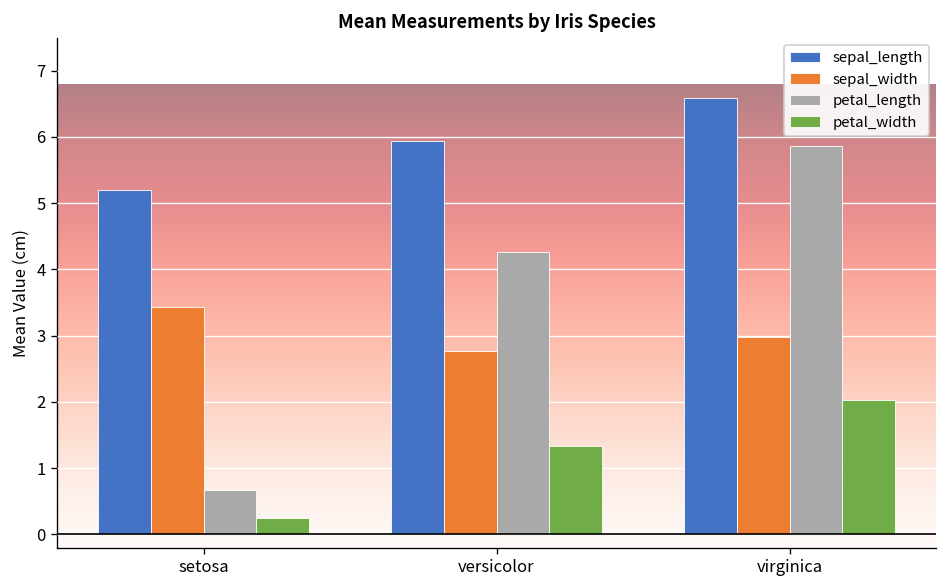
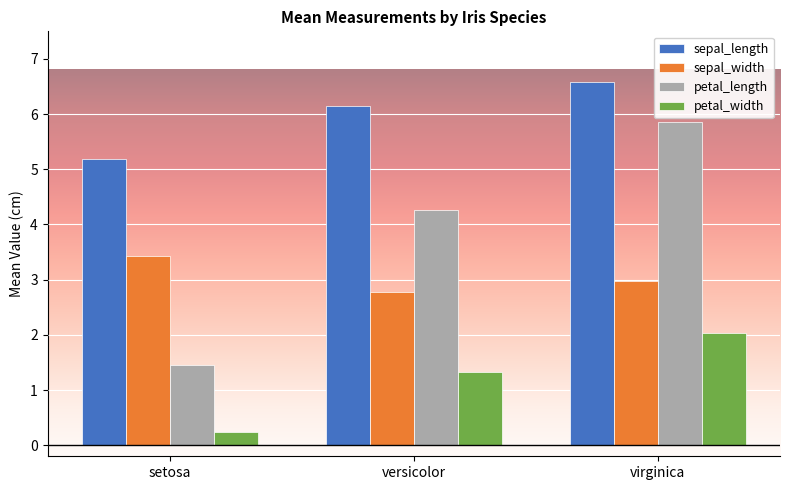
  {
    "sepal_length": {
      "setosa": 5.2,
-     "versicolor": 5.9,
+     "versicolor": 6.1,
      "virginica": 6.6
    },
    "sepal_width": {
      "setosa": 3.4,
      "versicolor": 2.8,
      "virginica": 3.0
    },
    "petal_length": {
-     "setosa": 0.7,
+     "setosa": 1.5,
      "versicolor": 4.3,
      "virginica": 5.9
    },
    "petal_width": {
      "setosa": 0.2,
      "versicolor": 1.3,
      "virginica": 2.0
    }
  }
